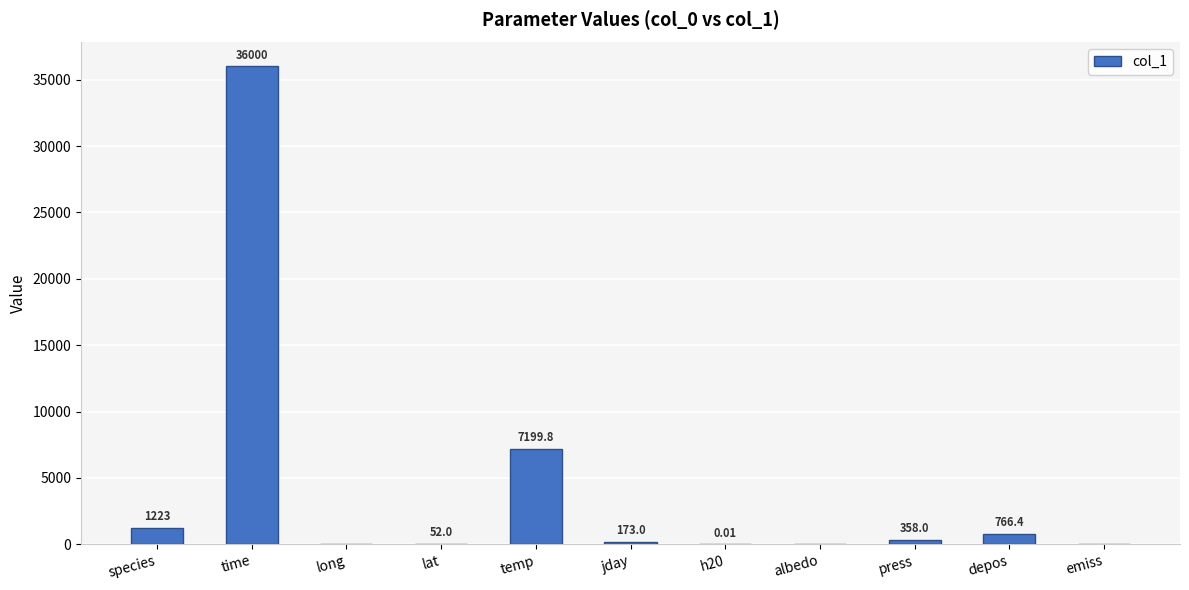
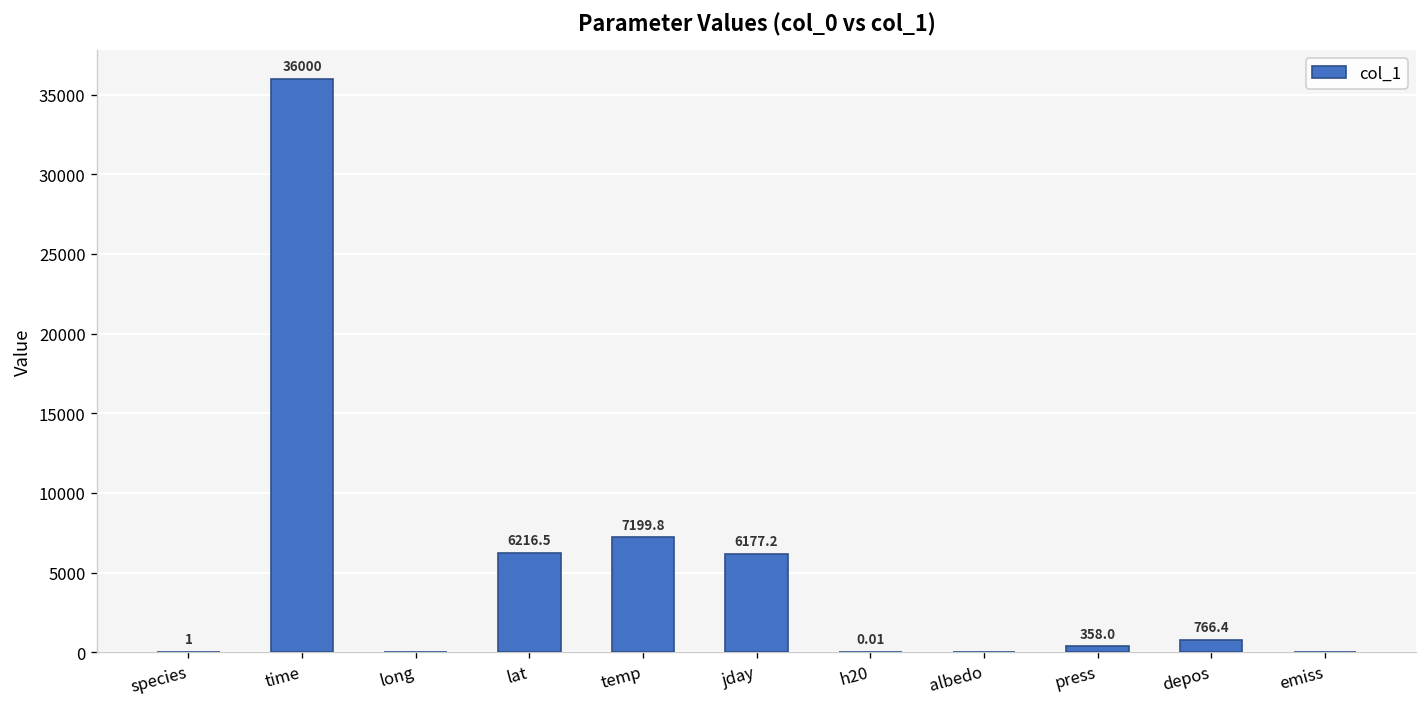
  {
-   "species": 1223,
+   "species": 1,
    "time": 36000,
-   "lat": 52.0,
+   "lat": 6216.5,
    "temp": 7199.8,
-   "jday": 173.0,
+   "jday": 6177.2,
    "h20": 0.01,
    "press": 358.0,
    "depos": 766.4
  }
